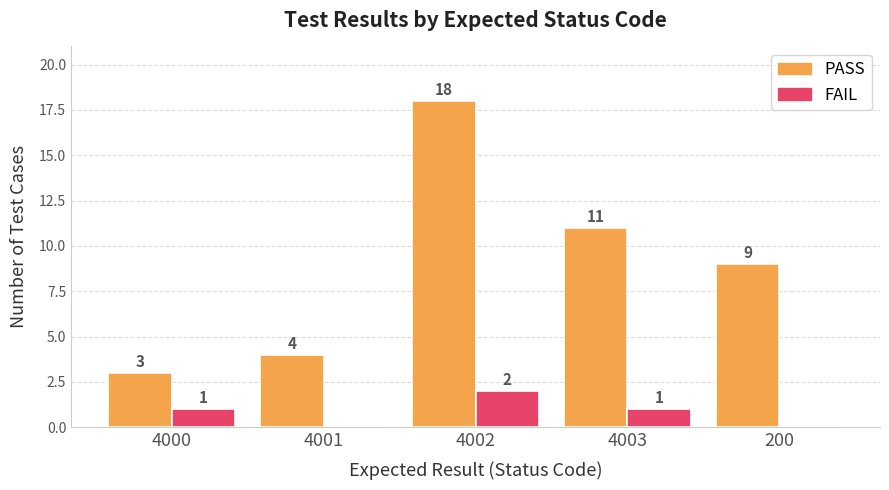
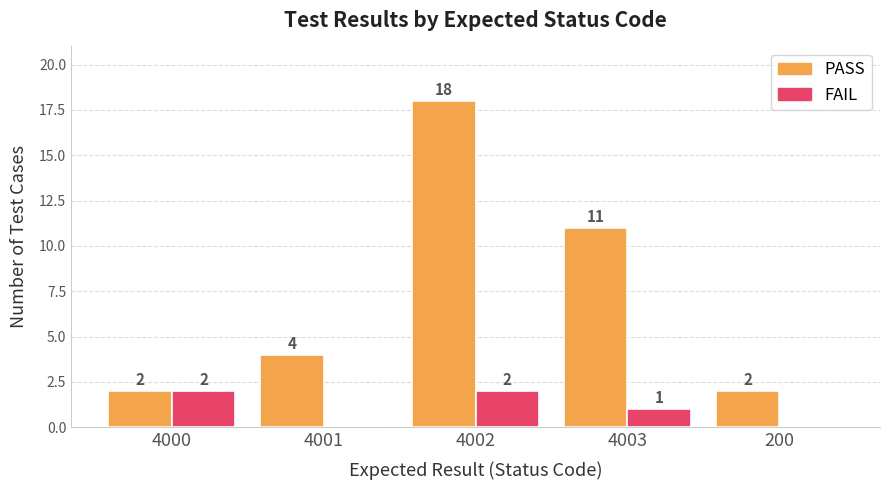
  {
    "PASS": {
-     "4000": 3,
+     "4000": 2,
      "4001": 4,
      "4002": 18,
      "4003": 11,
-     "200": 9
+     "200": 2
    },
    "FAIL": {
-     "4000": 1,
+     "4000": 2,
      "4002": 2,
      "4003": 1
    }
  }
